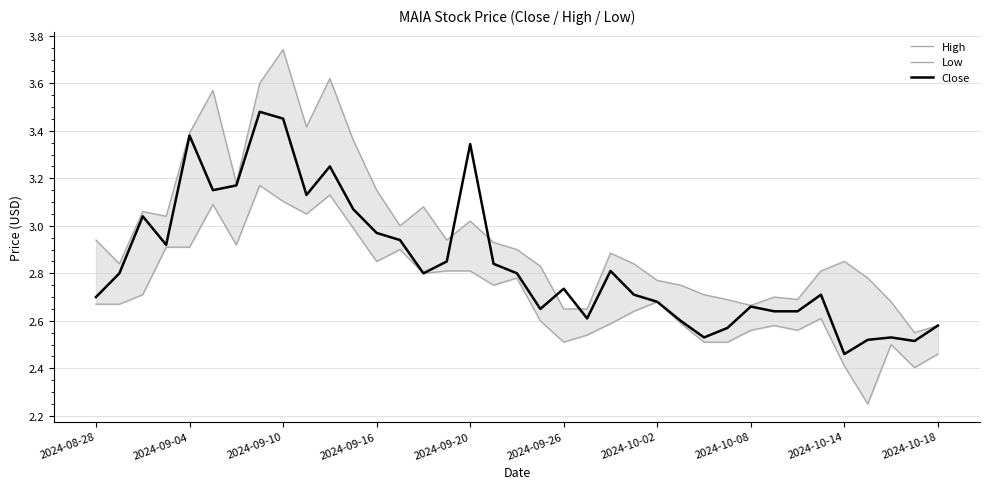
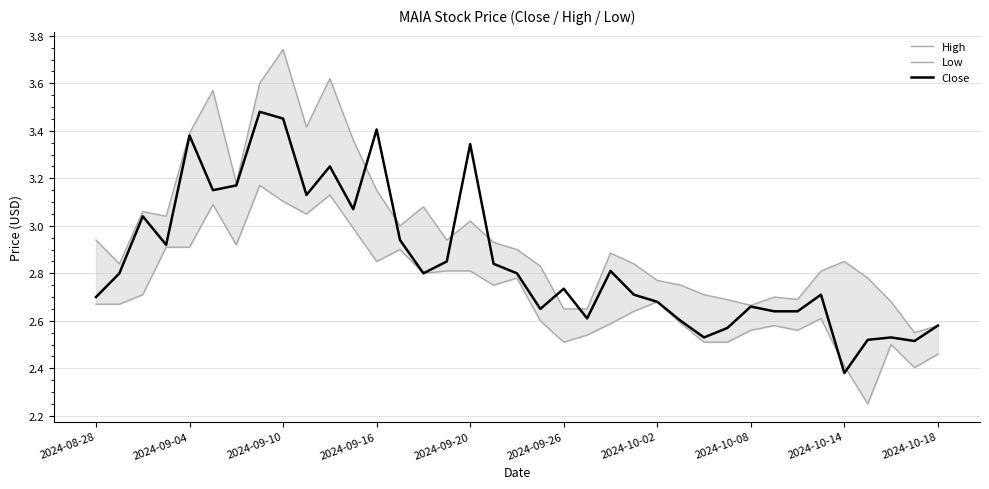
  {
    "Close": {
      "2024-08-28": 2.70,
      "2024-09-10": 3.45,
-     "2024-09-16": 2.97,
+     "2024-09-16": 3.41,
      "2024-09-20": 3.34,
      "2024-09-26": 2.74,
-     "2024-10-14": 2.46
+     "2024-10-14": 2.38
    }
  }
